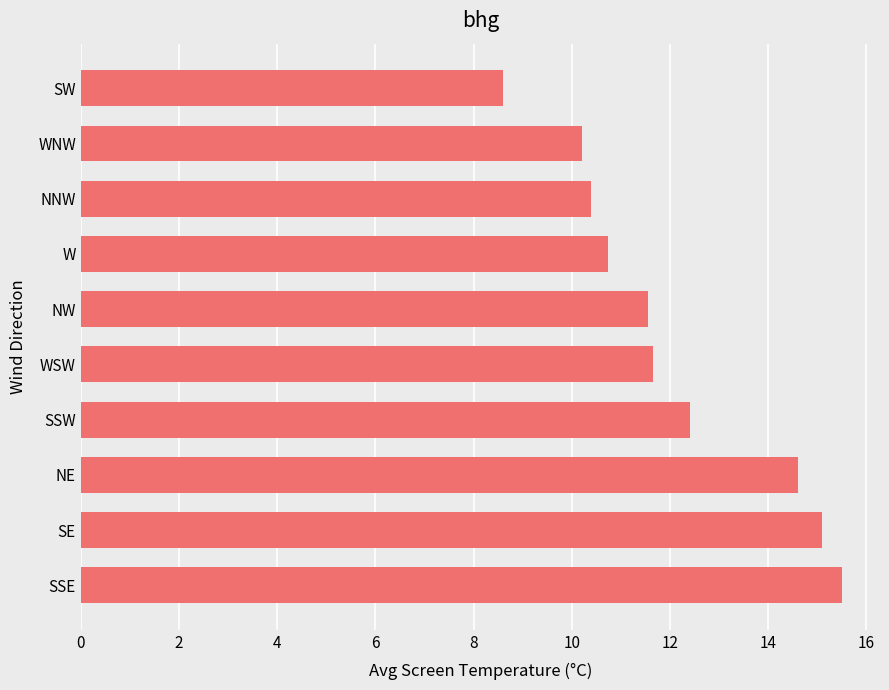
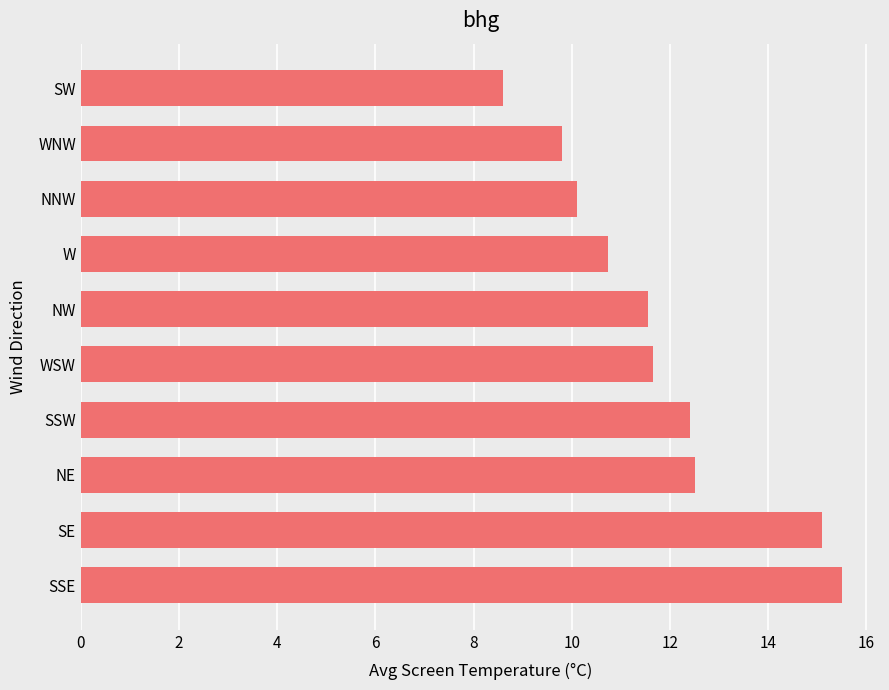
  {
    "SW": 8.6,
-   "WNW": 10.2,
-   "NNW": 10.4,
+   "WNW": 9.8,
+   "NNW": 10.1,
    "W": 10.7,
    "NW": 11.6,
    "WSW": 11.7,
    "SSW": 12.4,
-   "NE": 14.6,
+   "NE": 12.5,
    "SE": 15.1,
    "SSE": 15.5
  }
